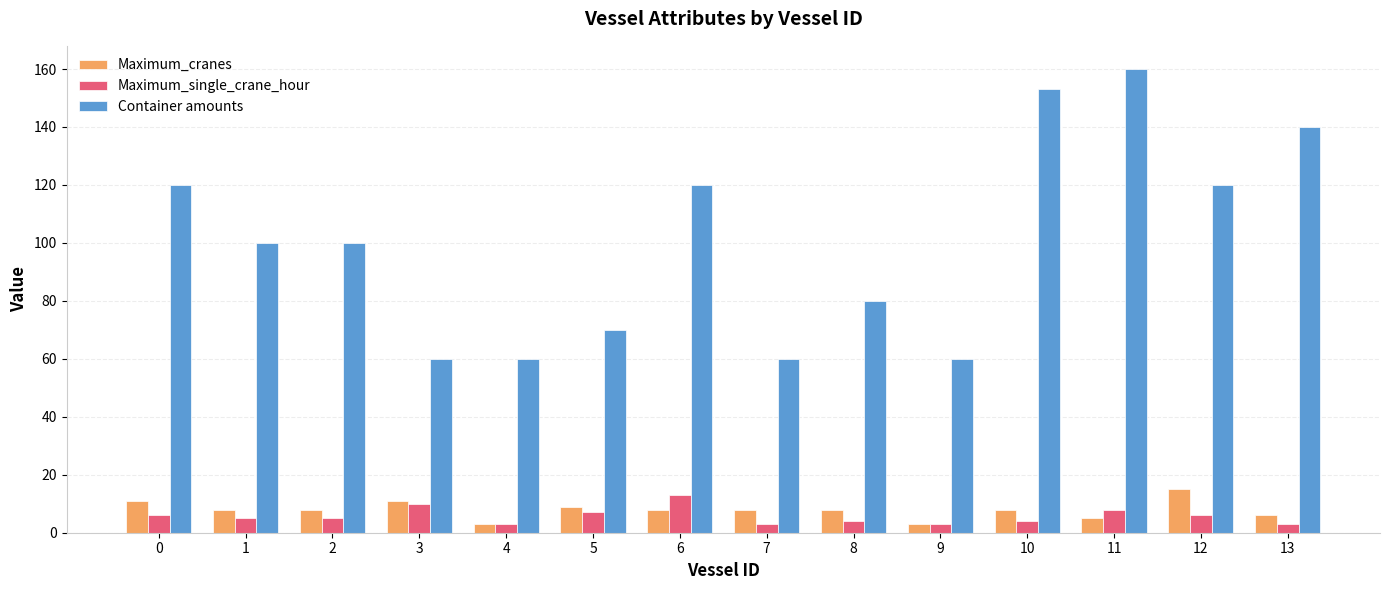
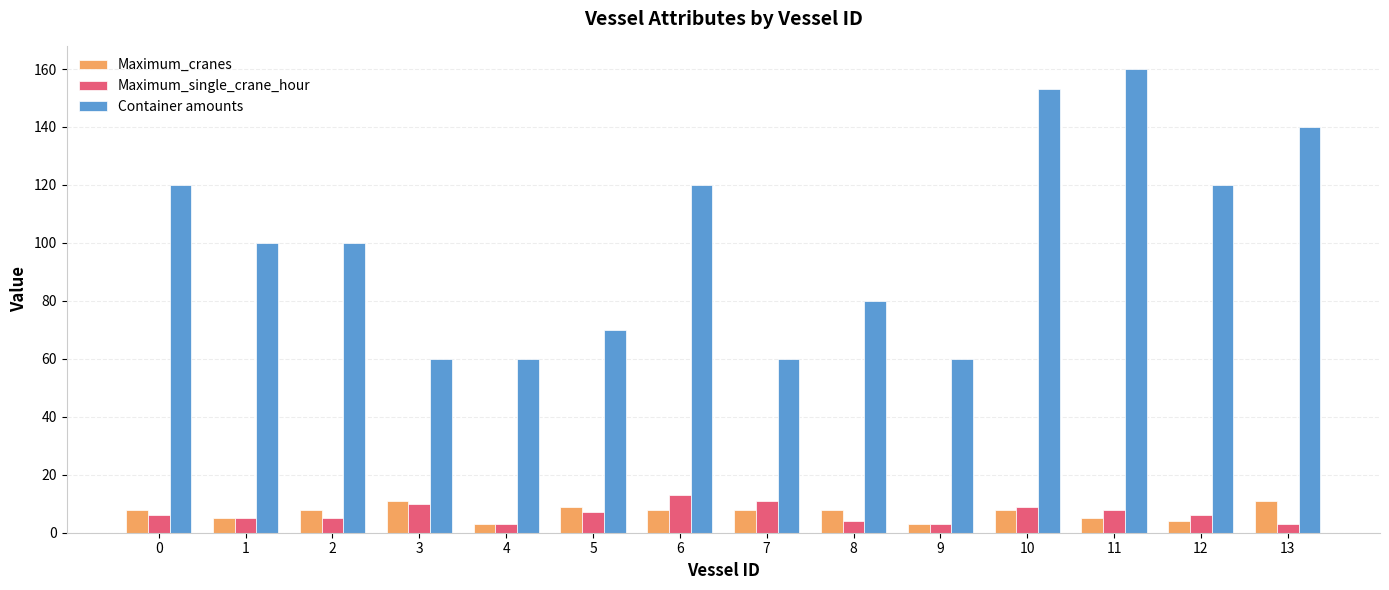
  {
    "Maximum_cranes": {
-     "0": 11,
-     "1": 8,
+     "0": 8,
+     "1": 5,
      "2": 8,
      "3": 11,
      "4": 3,
      "5": 9,
      "6": 8,
      "7": 8,
      "8": 8,
      "9": 3,
      "10": 8,
      "11": 5,
-     "12": 15,
-     "13": 6
+     "12": 4,
+     "13": 11
    },
    "Maximum_single_crane_hour": {
      "0": 6,
      "1": 5,
      "2": 5,
      "3": 10,
      "4": 3,
      "5": 7,
      "6": 13,
-     "7": 3,
+     "7": 11,
      "8": 4,
      "9": 3,
-     "10": 4,
+     "10": 9,
      "11": 8,
      "12": 6,
      "13": 3
    },
    "Container amounts": {
      "0": 120,
      "1": 100,
      "2": 100,
      "3": 60,
      "4": 60,
      "5": 70,
      "6": 120,
      "7": 60,
      "8": 80,
      "9": 60,
      "10": 153,
      "11": 160,
      "12": 120,
      "13": 140
    }
  }
